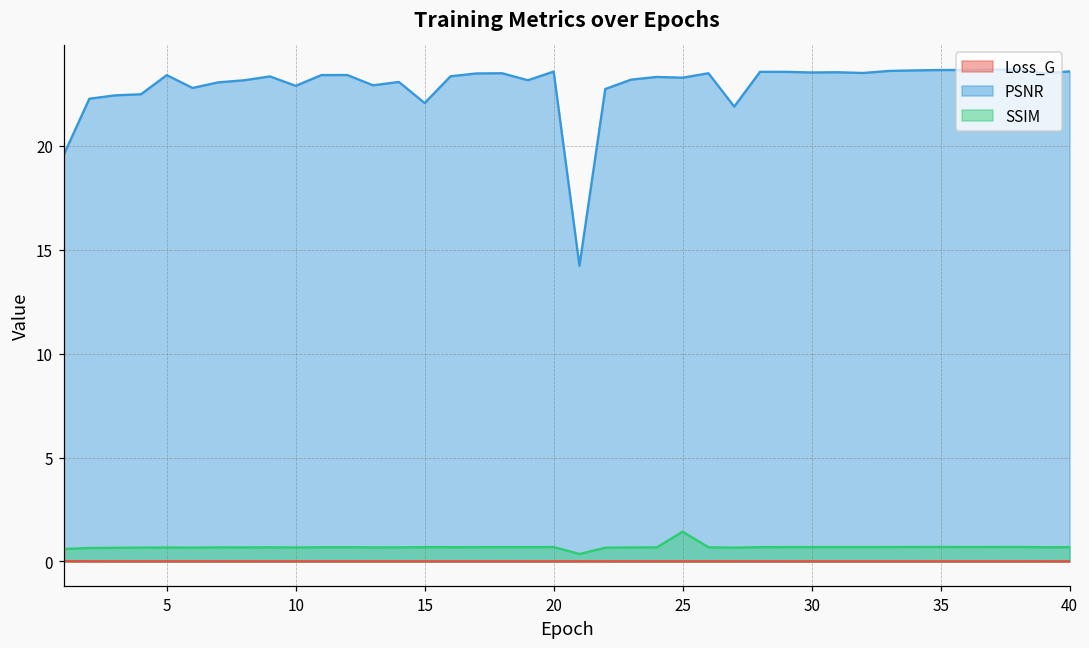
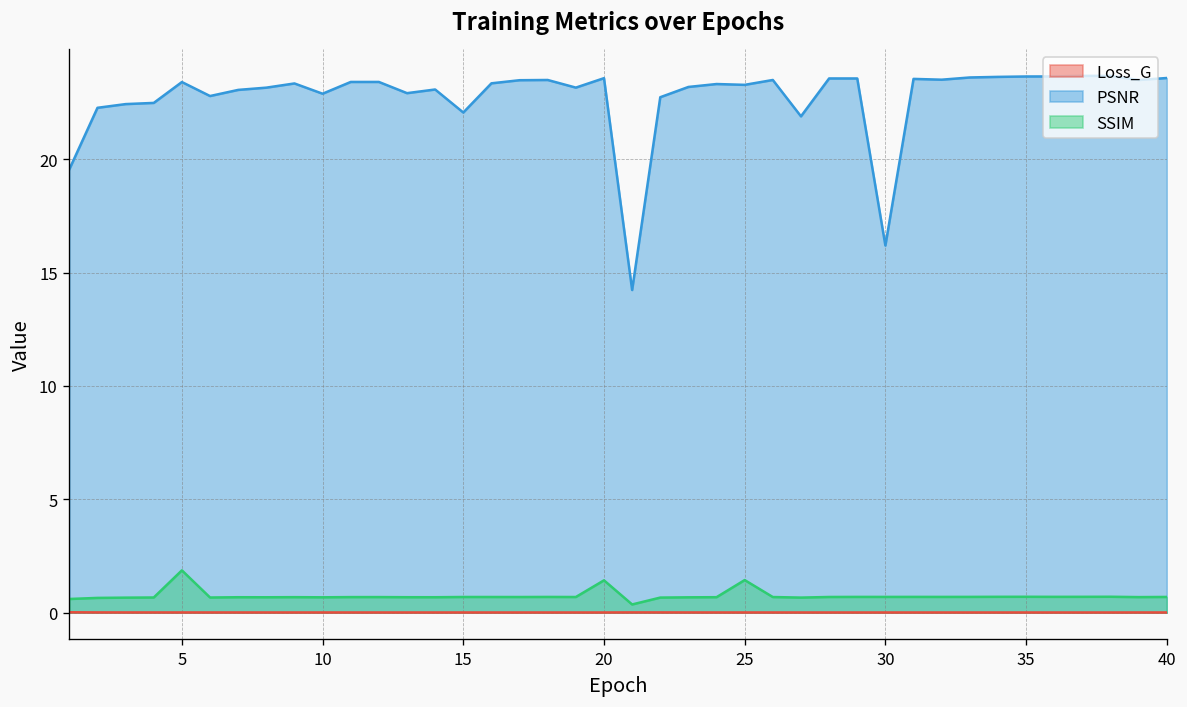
  {
    "Loss_G": {
      "5": 0.0,
      "10": 0.0,
      "15": 0.0,
      "20": 0.0,
      "25": 0.0,
      "30": 0.0,
      "35": 0.0,
      "40": 0.0
    },
    "PSNR": {
      "5": 23.4,
      "10": 22.9,
      "15": 22.1,
      "20": 23.6,
      "25": 23.3,
-     "30": 23.5,
+     "30": 16.2,
      "35": 23.6,
      "40": 23.6
    },
    "SSIM": {
-     "5": 0.7,
+     "5": 1.9,
      "10": 0.7,
      "15": 0.7,
-     "20": 0.7,
+     "20": 1.4,
      "25": 1.4,
      "30": 0.7,
      "35": 0.7,
      "40": 0.7
    }
  }
